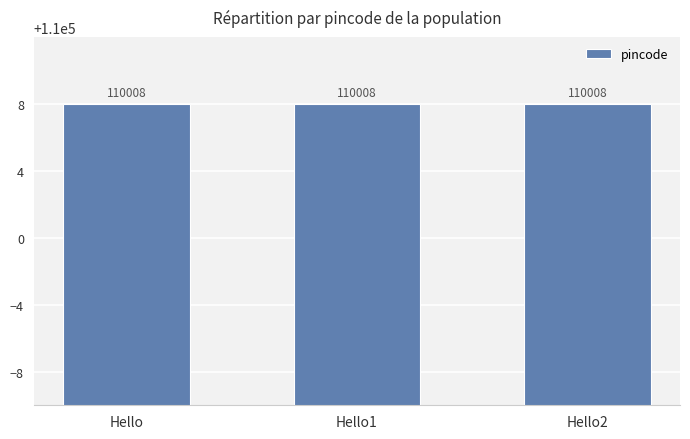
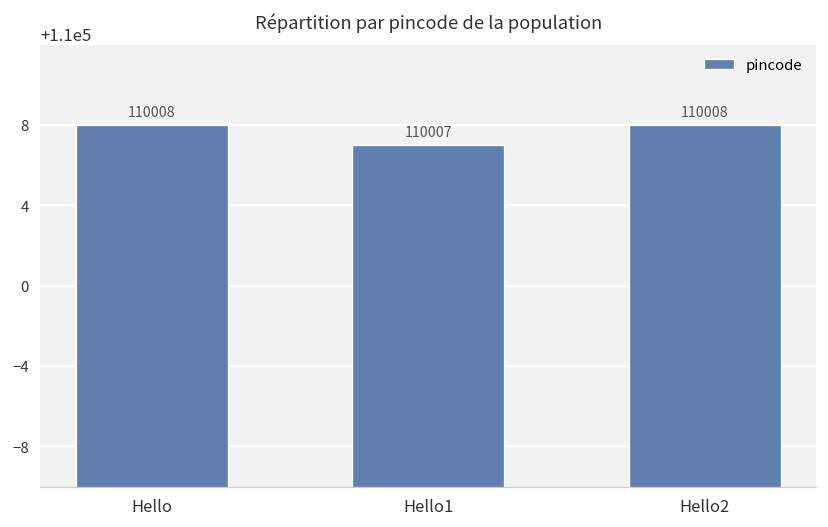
  {
    "Hello": 110008,
-   "Hello1": 110008,
+   "Hello1": 110007,
    "Hello2": 110008
  }
